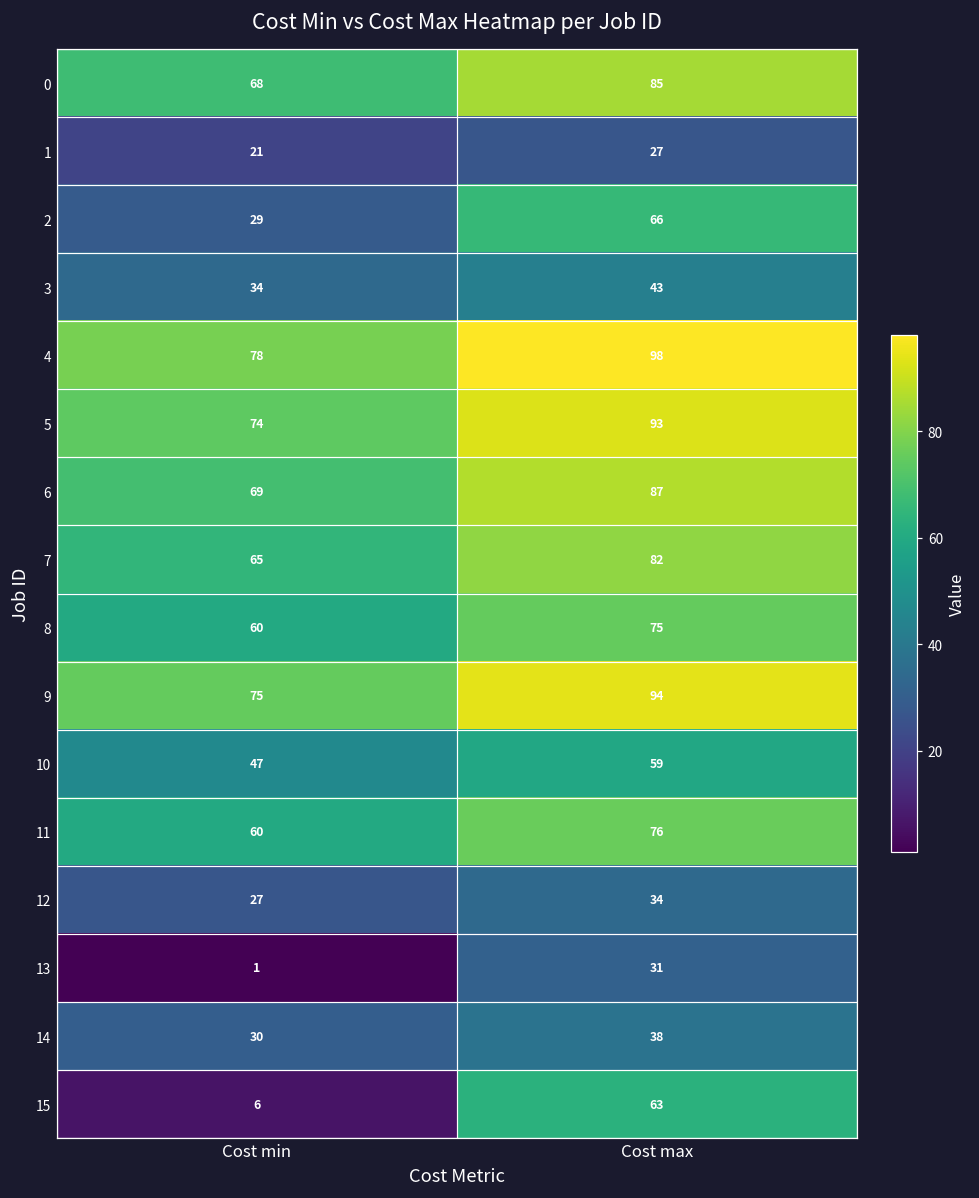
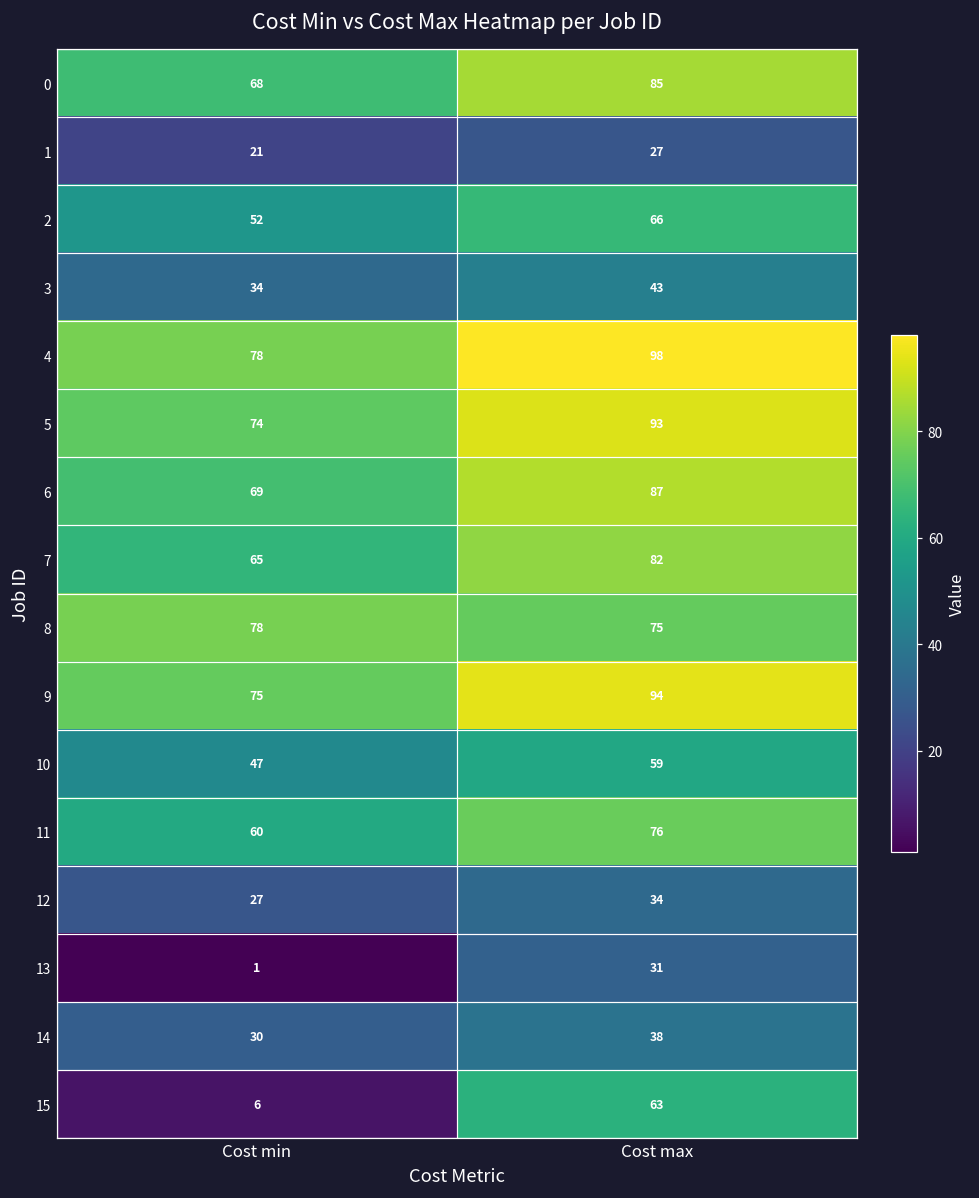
  {
    "0": {
      "Cost min": 68,
      "Cost max": 85
    },
    "1": {
      "Cost min": 21,
      "Cost max": 27
    },
    "2": {
-     "Cost min": 29,
+     "Cost min": 52,
      "Cost max": 66
    },
    "3": {
      "Cost min": 34,
      "Cost max": 43
    },
    "4": {
      "Cost min": 78,
      "Cost max": 98
    },
    "5": {
      "Cost min": 74,
      "Cost max": 93
    },
    "6": {
      "Cost min": 69,
      "Cost max": 87
    },
    "7": {
      "Cost min": 65,
      "Cost max": 82
    },
    "8": {
-     "Cost min": 60,
+     "Cost min": 78,
      "Cost max": 75
    },
    "9": {
      "Cost min": 75,
      "Cost max": 94
    },
    "10": {
      "Cost min": 47,
      "Cost max": 59
    },
    "11": {
      "Cost min": 60,
      "Cost max": 76
    },
    "12": {
      "Cost min": 27,
      "Cost max": 34
    },
    "13": {
      "Cost min": 1,
      "Cost max": 31
    },
    "14": {
      "Cost min": 30,
      "Cost max": 38
    },
    "15": {
      "Cost min": 6,
      "Cost max": 63
    }
  }
